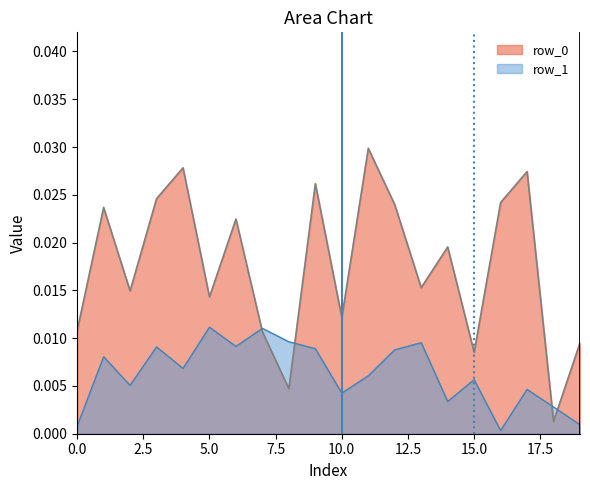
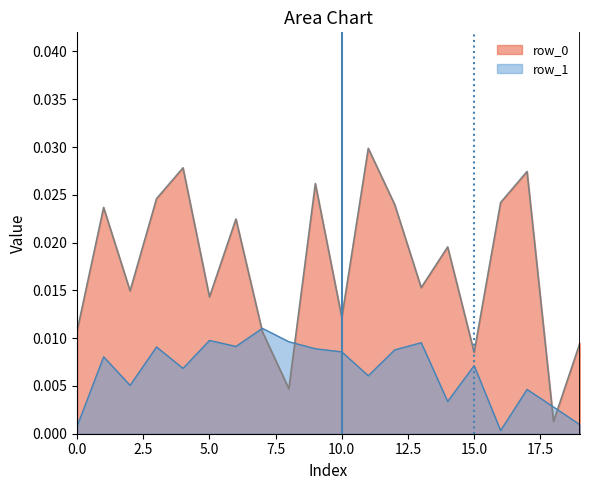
  {
    "row_0": {
      "0.0": 0.011,
      "5.0": 0.014,
      "10.0": 0.012,
      "15.0": 0.009
    },
    "row_1": {
      "0.0": 0.001,
-     "5.0": 0.011,
-     "10.0": 0.004,
-     "15.0": 0.006
+     "5.0": 0.010,
+     "10.0": 0.009,
+     "15.0": 0.007
    }
  }
